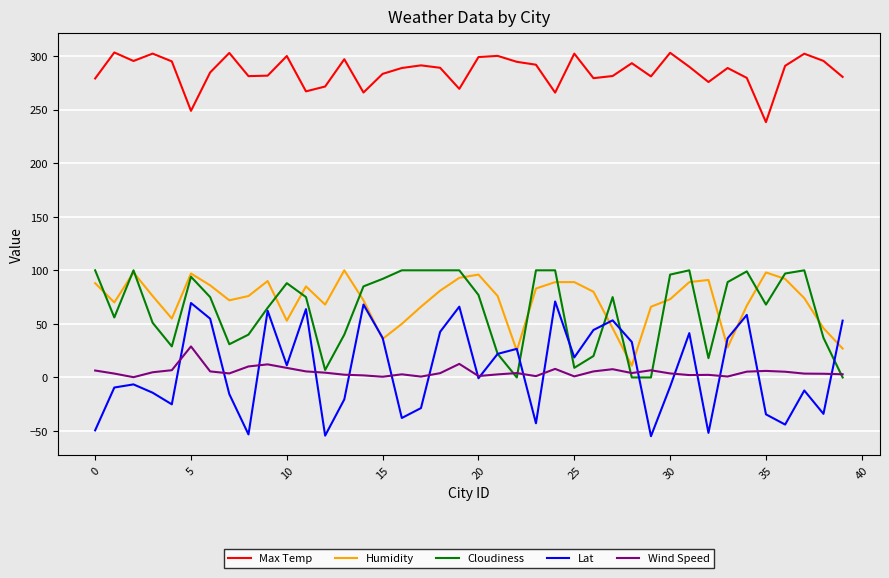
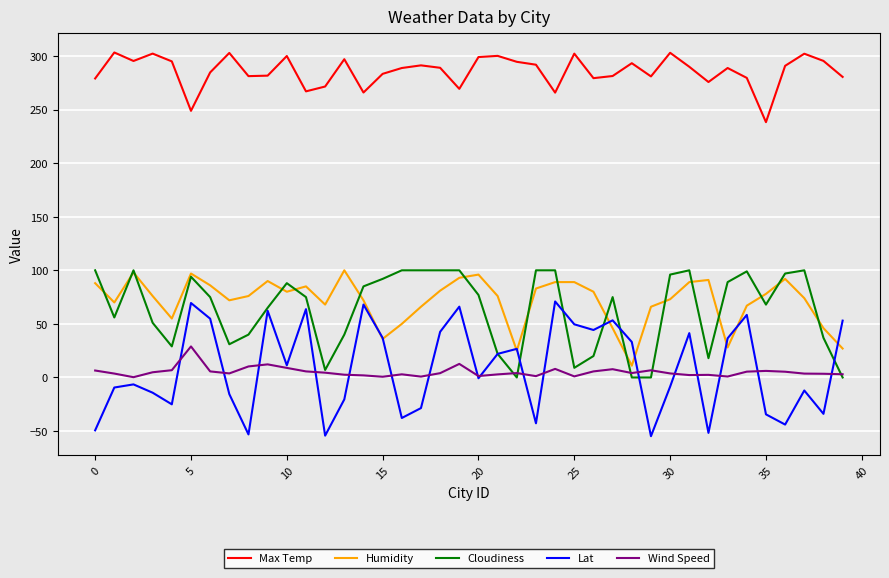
  {
    "Max Temp": {
      "0": 279,
      "5": 249,
      "10": 300,
      "15": 283,
      "20": 299,
      "25": 302,
      "30": 303,
      "35": 238
    },
    "Humidity": {
      "0": 88,
      "5": 97,
-     "10": 53,
+     "10": 80,
      "20": 96,
      "25": 89,
      "30": 73,
-     "35": 98
+     "35": 78
    },
    "Cloudiness": {
      "0": 100,
      "5": 94,
      "10": 88,
      "15": 92,
      "20": 77,
      "25": 9,
      "30": 96,
      "35": 68
    },
    "Lat": {
      "0": -49,
      "5": 69,
      "10": 11,
-     "25": 19,
+     "25": 50,
      "30": -9,
      "35": -34
    },
    "Wind Speed": {
      "0": 6,
      "5": 29,
      "10": 9,
      "15": 1,
      "25": 1,
      "30": 4,
      "35": 6
    }
  }
